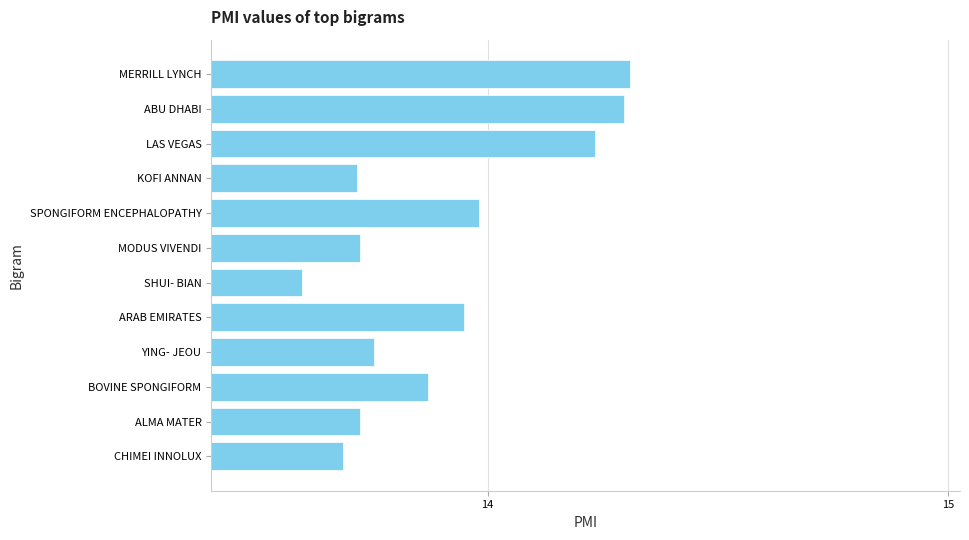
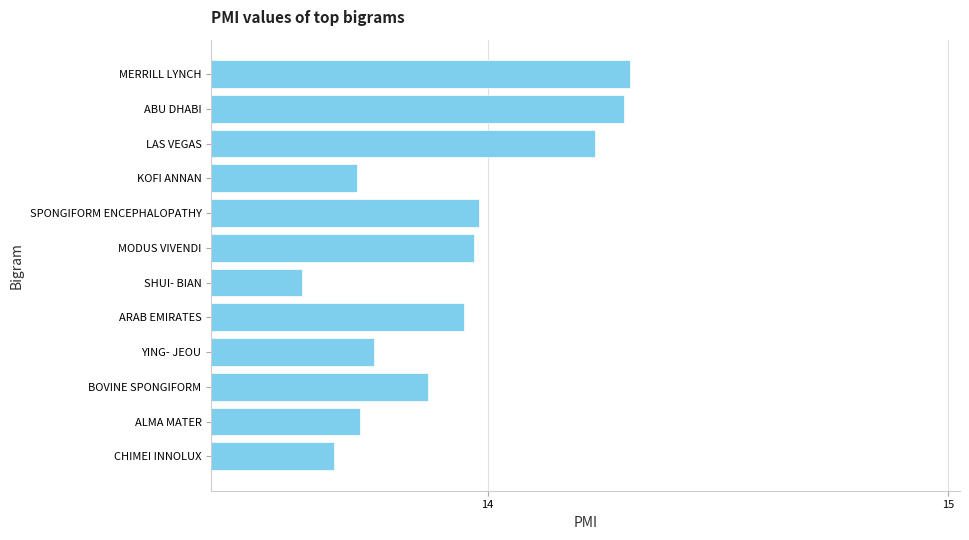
  {
    "MERRILL LYNCH": 14.31,
    "ABU DHABI": 14.30,
    "LAS VEGAS": 14.23,
    "KOFI ANNAN": 13.72,
    "SPONGIFORM ENCEPHALOPATHY": 13.98,
-   "MODUS VIVENDI": 13.72,
+   "MODUS VIVENDI": 13.97,
    "SHUI- BIAN": 13.60,
    "ARAB EMIRATES": 13.95,
    "YING- JEOU": 13.75,
    "BOVINE SPONGIFORM": 13.87,
    "ALMA MATER": 13.72,
-   "CHIMEI INNOLUX": 13.69
+   "CHIMEI INNOLUX": 13.67
  }
